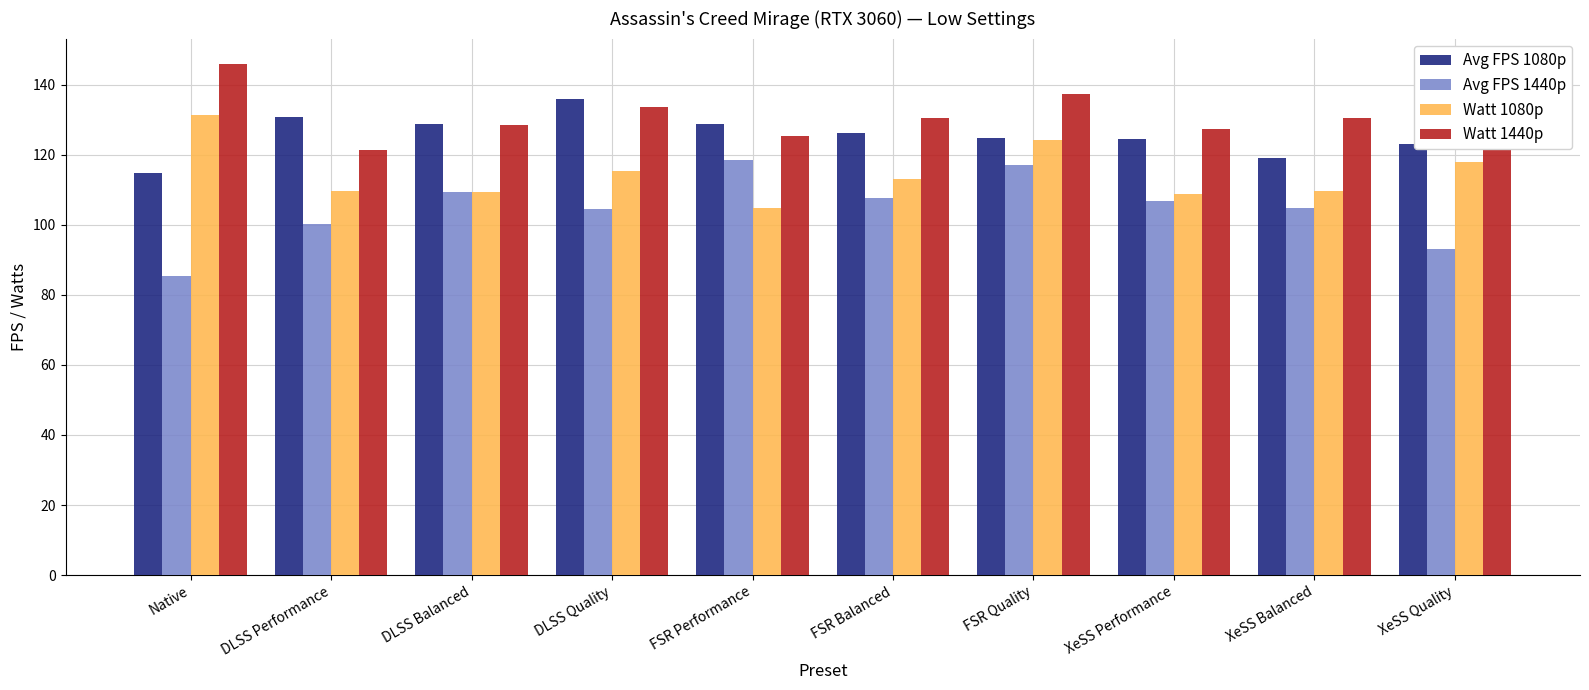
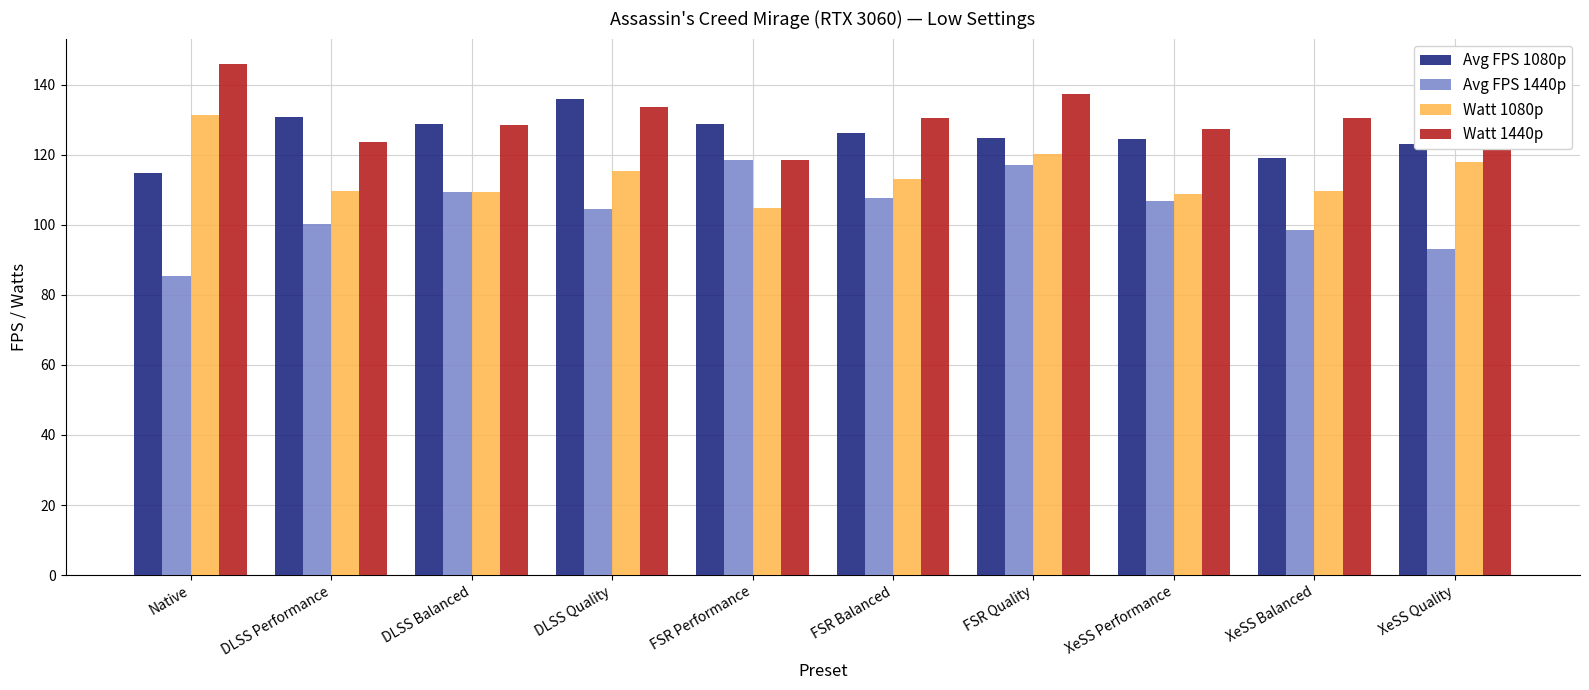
  {
    "Avg FPS 1080p": {
      "Native": 115,
      "DLSS Performance": 131,
      "DLSS Balanced": 129,
      "DLSS Quality": 136,
      "FSR Performance": 129,
      "FSR Balanced": 126,
      "FSR Quality": 125,
      "XeSS Performance": 125,
      "XeSS Balanced": 119,
      "XeSS Quality": 123
    },
    "Avg FPS 1440p": {
      "Native": 85,
      "DLSS Performance": 100,
      "DLSS Balanced": 109,
      "DLSS Quality": 104,
      "FSR Performance": 119,
      "FSR Balanced": 108,
      "FSR Quality": 117,
      "XeSS Performance": 107,
-     "XeSS Balanced": 105,
+     "XeSS Balanced": 99,
      "XeSS Quality": 93
    },
    "Watt 1080p": {
      "Native": 131,
      "DLSS Performance": 110,
      "DLSS Balanced": 110,
      "DLSS Quality": 115,
      "FSR Performance": 105,
      "FSR Balanced": 113,
-     "FSR Quality": 124,
+     "FSR Quality": 120,
      "XeSS Performance": 109,
      "XeSS Balanced": 110,
      "XeSS Quality": 118
    },
    "Watt 1440p": {
      "Native": 146,
-     "DLSS Performance": 121,
+     "DLSS Performance": 124,
      "DLSS Balanced": 128,
      "DLSS Quality": 134,
-     "FSR Performance": 125,
+     "FSR Performance": 118,
      "FSR Balanced": 131,
      "FSR Quality": 137,
      "XeSS Performance": 127,
      "XeSS Balanced": 131
    }
  }
